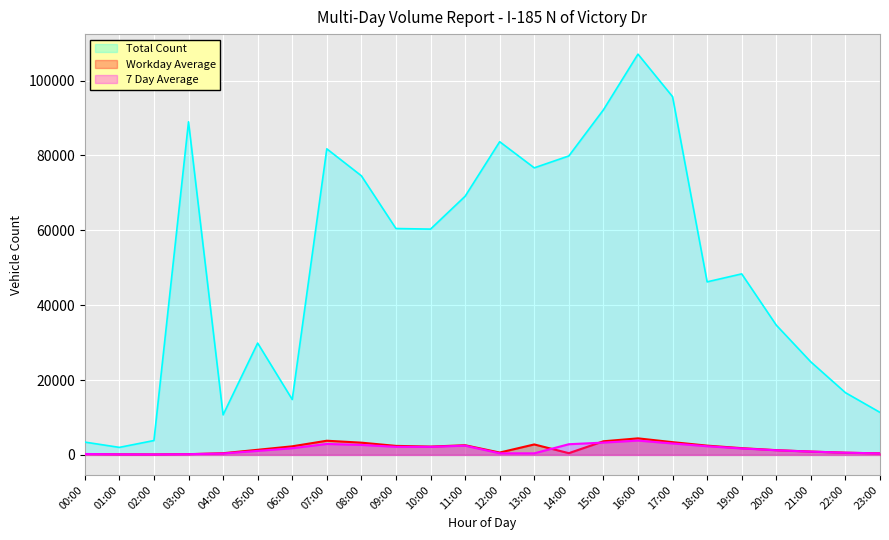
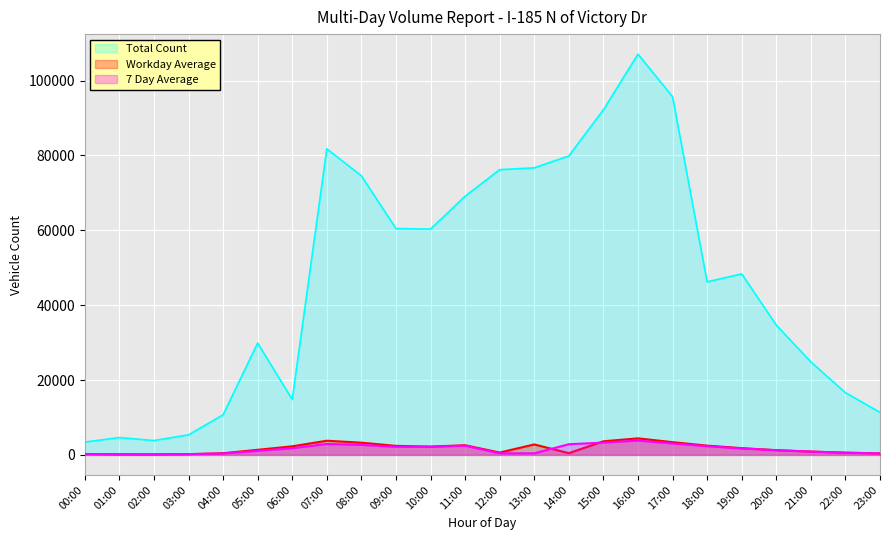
  {
    "Total Count": {
      "00:00": 3000,
-     "01:00": 2000,
+     "01:00": 5000,
      "02:00": 4000,
-     "03:00": 89000,
+     "03:00": 5000,
      "04:00": 11000,
      "05:00": 30000,
      "06:00": 15000,
      "07:00": 82000,
      "08:00": 75000,
      "09:00": 60000,
      "10:00": 60000,
      "11:00": 69000,
-     "12:00": 84000,
+     "12:00": 76000,
      "13:00": 77000,
      "14:00": 80000,
      "15:00": 92000,
      "16:00": 107000,
      "17:00": 96000,
      "18:00": 46000,
      "19:00": 48000,
      "20:00": 35000,
      "21:00": 25000,
      "22:00": 17000,
      "23:00": 11000
    },
    "Workday Average": {
      "07:00": 4000,
      "13:00": 3000,
      "14:00": 0
    },
    "7 Day Average": {
      "07:00": 3000,
      "13:00": 0,
      "14:00": 3000
    }
  }
